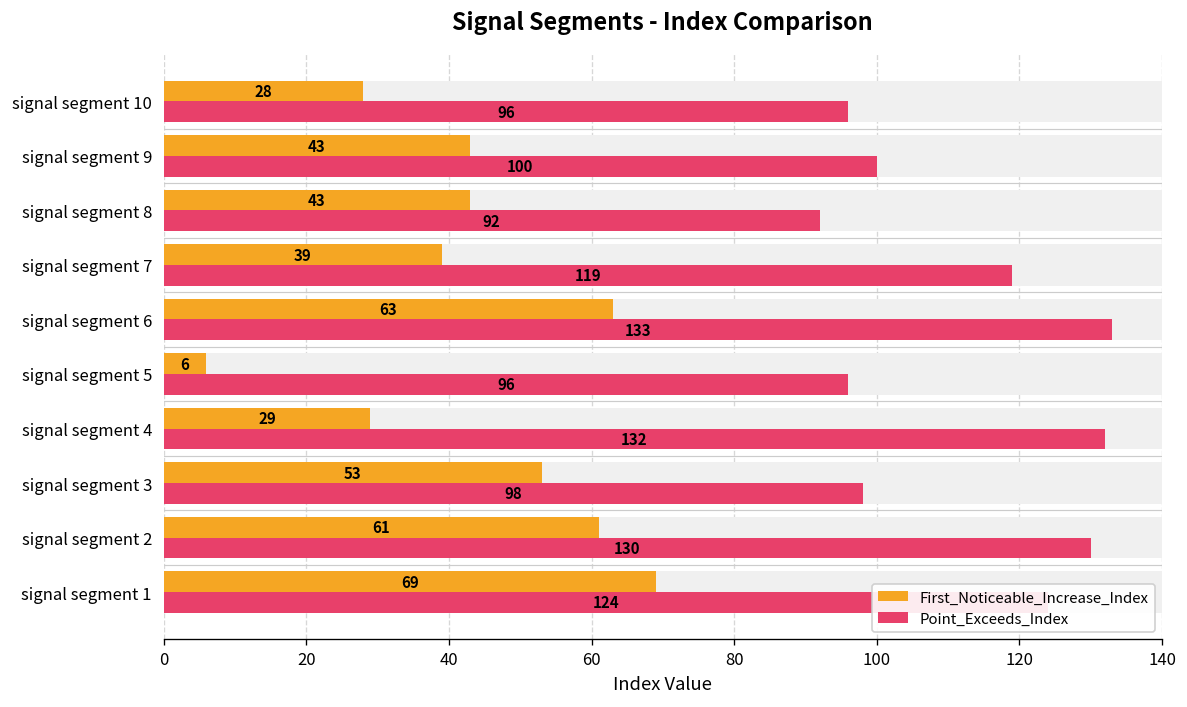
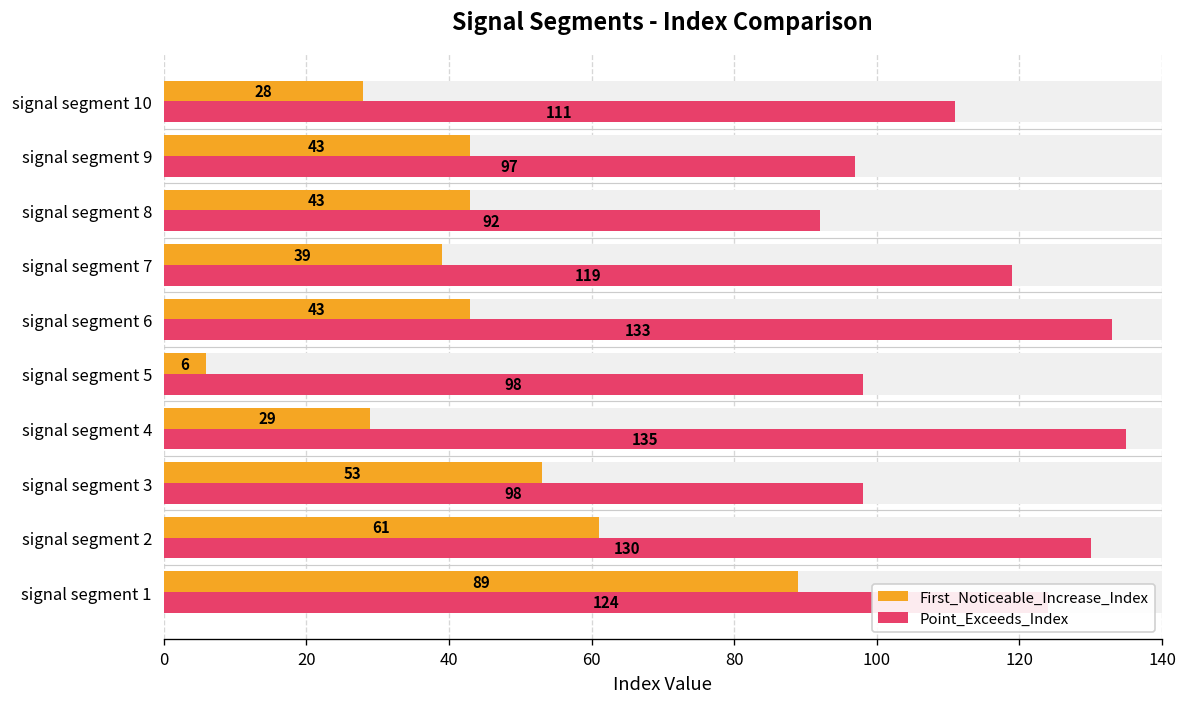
  {
    "First_Noticeable_Increase_Index": {
-     "signal segment 6": 63,
-     "signal segment 1": 69
+     "signal segment 6": 43,
+     "signal segment 1": 89
    },
    "Point_Exceeds_Index": {
-     "signal segment 10": 96,
-     "signal segment 9": 100,
-     "signal segment 5": 96,
-     "signal segment 4": 132
+     "signal segment 10": 111,
+     "signal segment 9": 97,
+     "signal segment 5": 98,
+     "signal segment 4": 135
    }
  }
